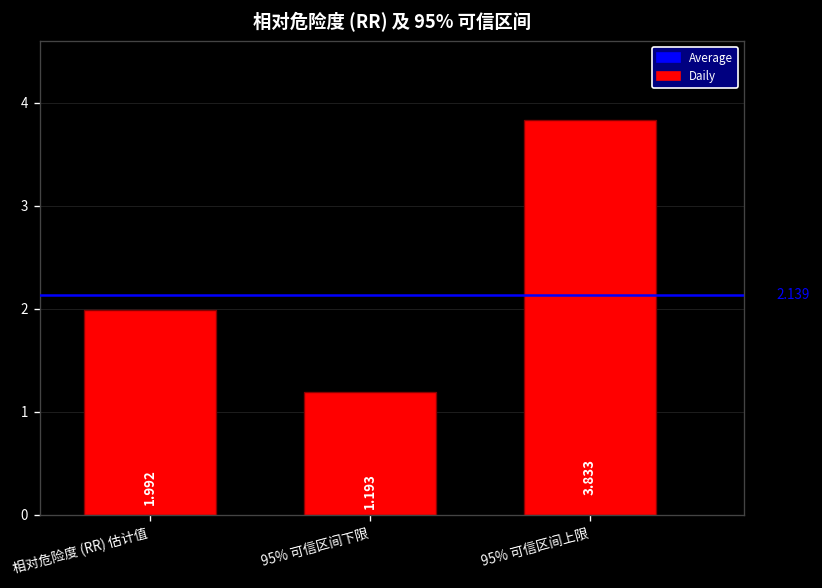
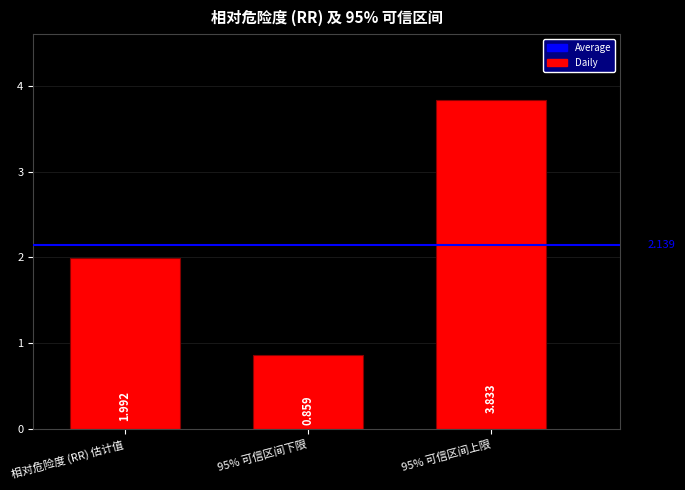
  {
    "相对危险度 (RR) 估计值": 1.992,
-   "95% 可信区间下限": 1.193,
+   "95% 可信区间下限": 0.859,
    "95% 可信区间上限": 3.833
  }
